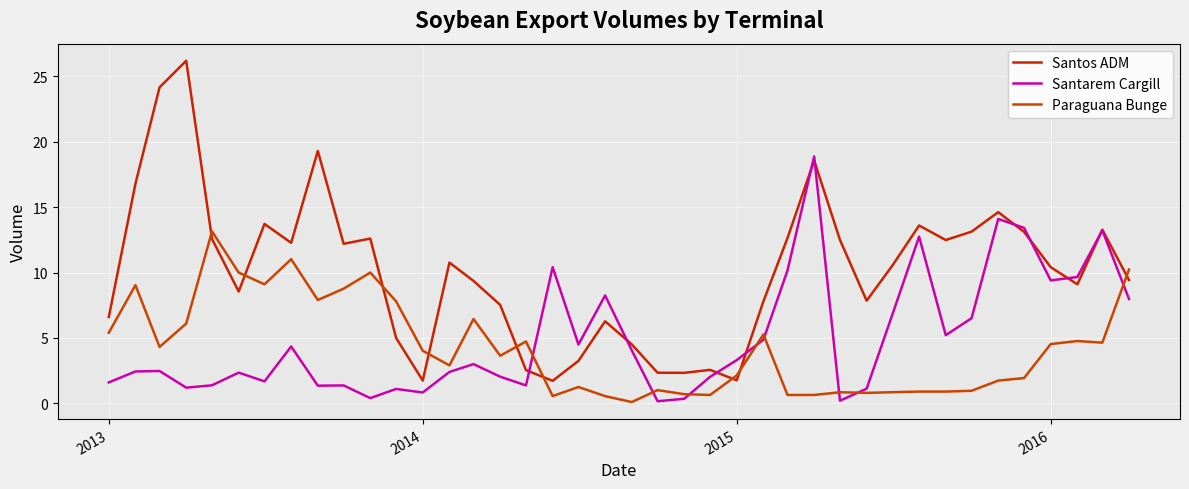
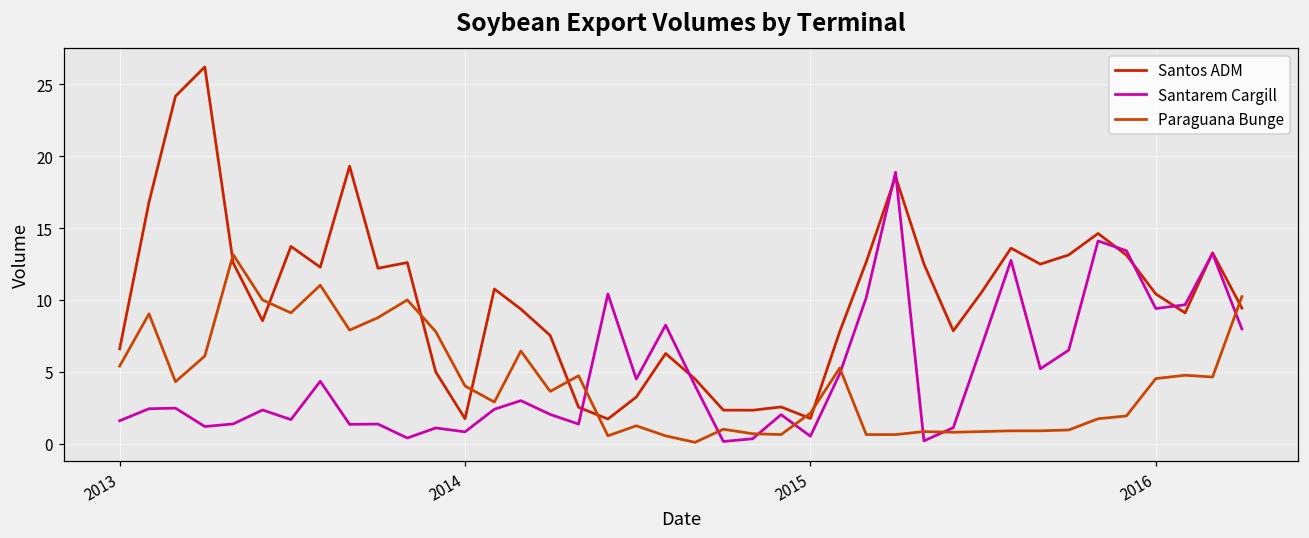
  {
    "Santarem Cargill": {
      "2013": 1.6,
      "2014": 0.8,
-     "2015": 3.3,
+     "2015": 0.5,
      "2016": 9.4
    }
  }
